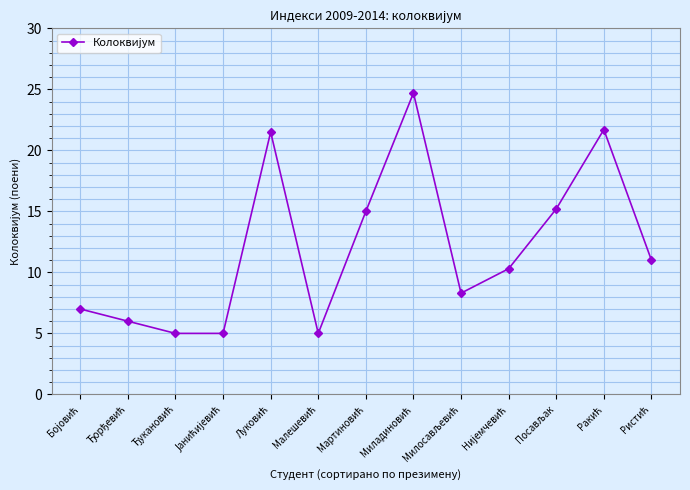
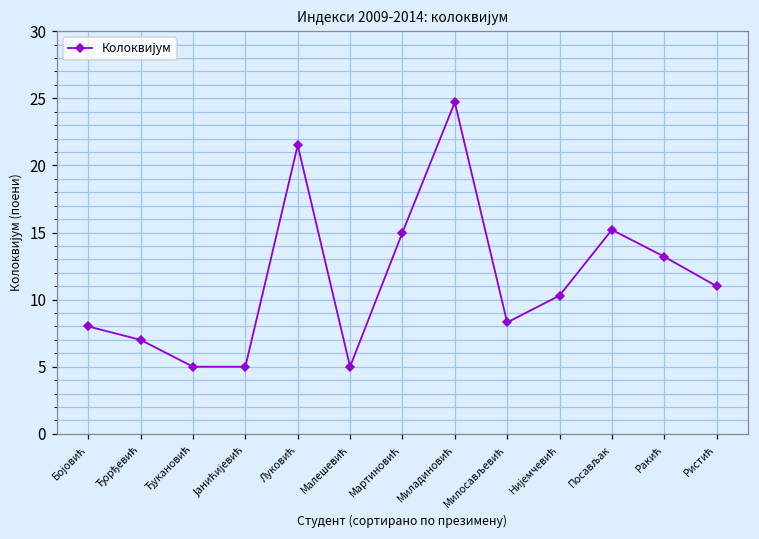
  {
-   "Бојовић": 7,
-   "Ђорђевић": 6,
+   "Бојовић": 8,
+   "Ђорђевић": 7,
    "Ђукановић": 5.0,
    "Јанићијевић": 5.0,
    "Луковић": 21.5,
    "Малешевић": 5.0,
    "Мартиновић": 15.0,
    "Миладиновић": 24.7,
    "Милосављевић": 8.3,
    "Нијемчевић": 10.3,
    "Посављак": 15.2,
-   "Ракић": 21.7,
+   "Ракић": 13.2,
    "Ристић": 11.0
  }
